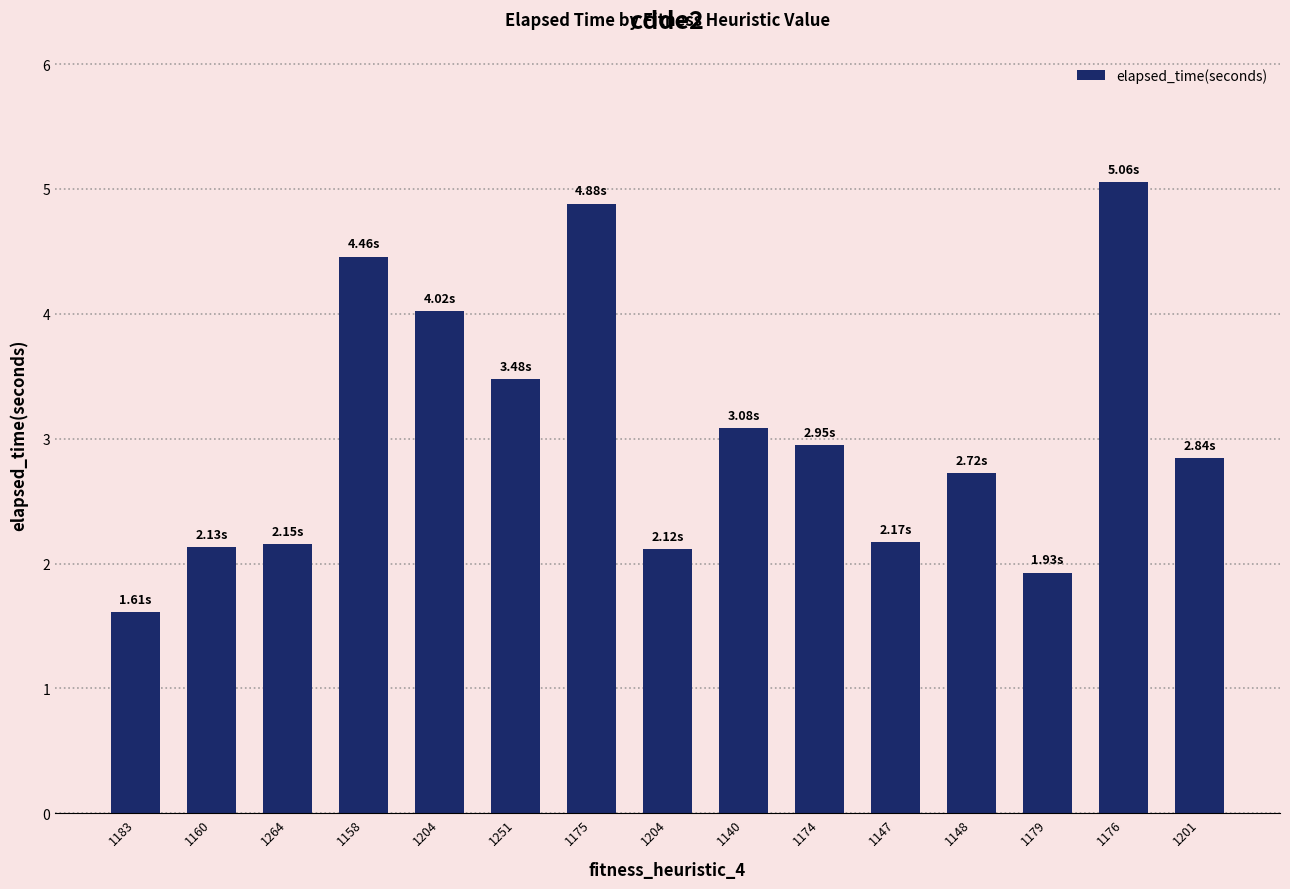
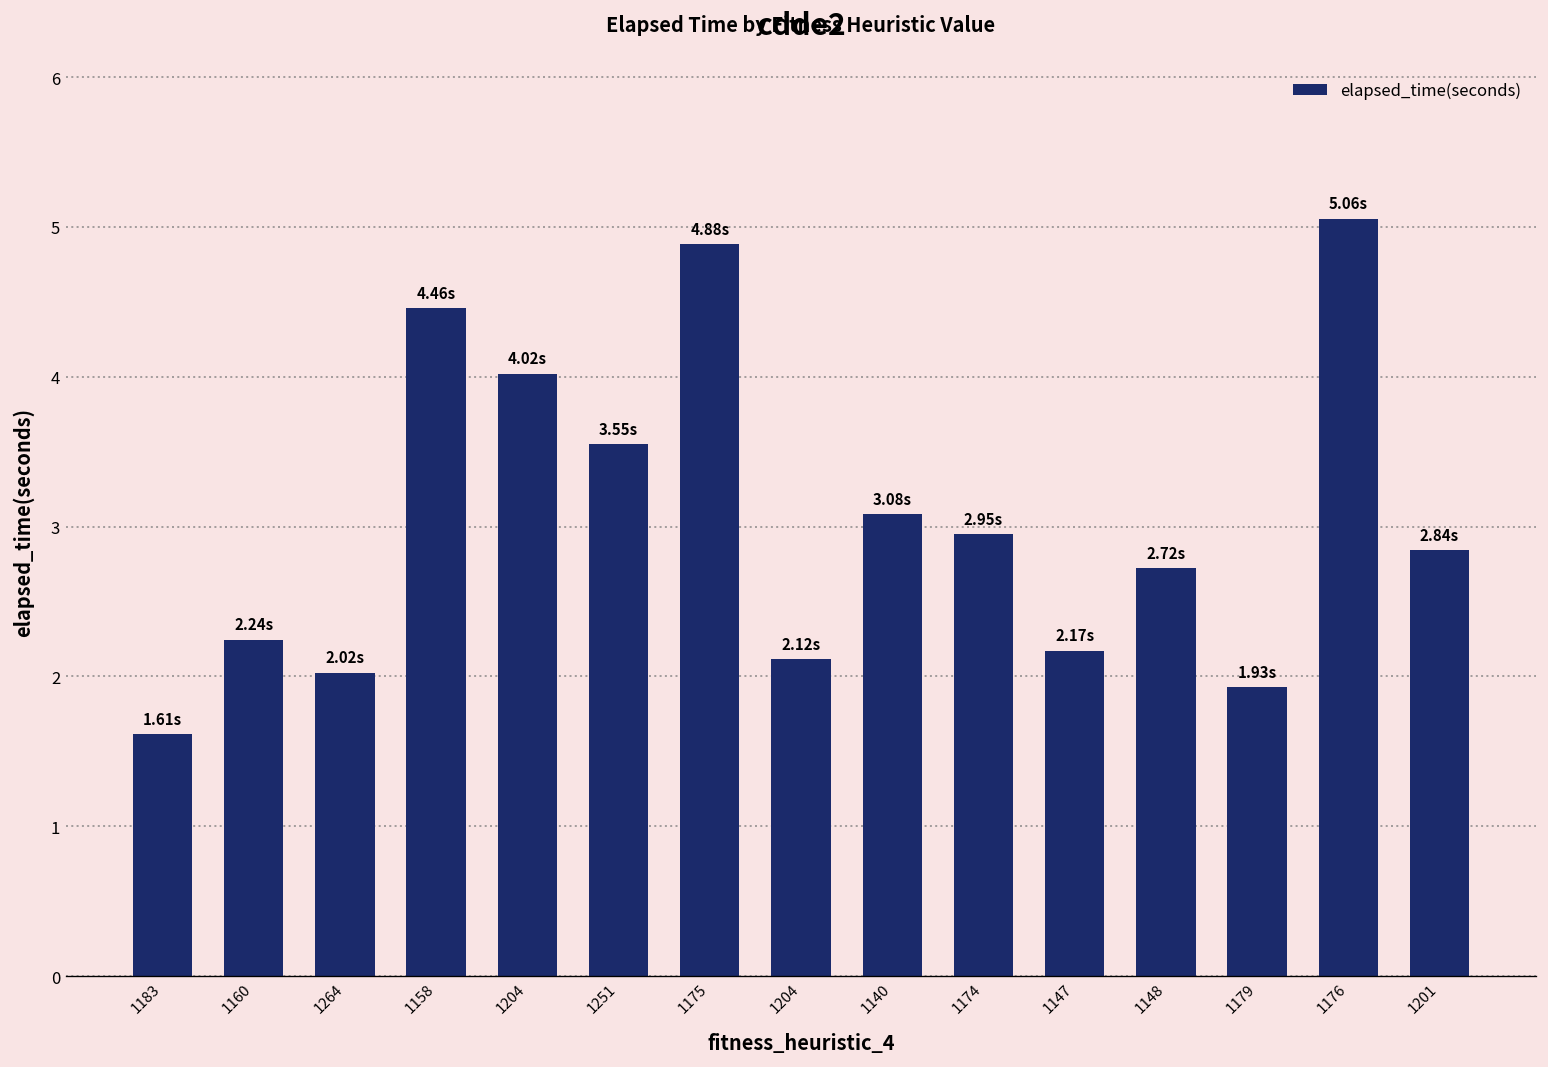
  {
    "1183": "1.61s",
-   "1160": "2.13s",
-   "1264": "2.15s",
+   "1160": "2.24s",
+   "1264": "2.02s",
    "1158": "4.46s",
-   "1251": "3.48s",
+   "1251": "3.55s",
    "1175": "4.88s",
    "1140": "3.08s",
    "1174": "2.95s",
    "1147": "2.17s",
    "1148": "2.72s",
    "1179": "1.93s",
    "1176": "5.06s",
    "1201": "2.84s"
  }
